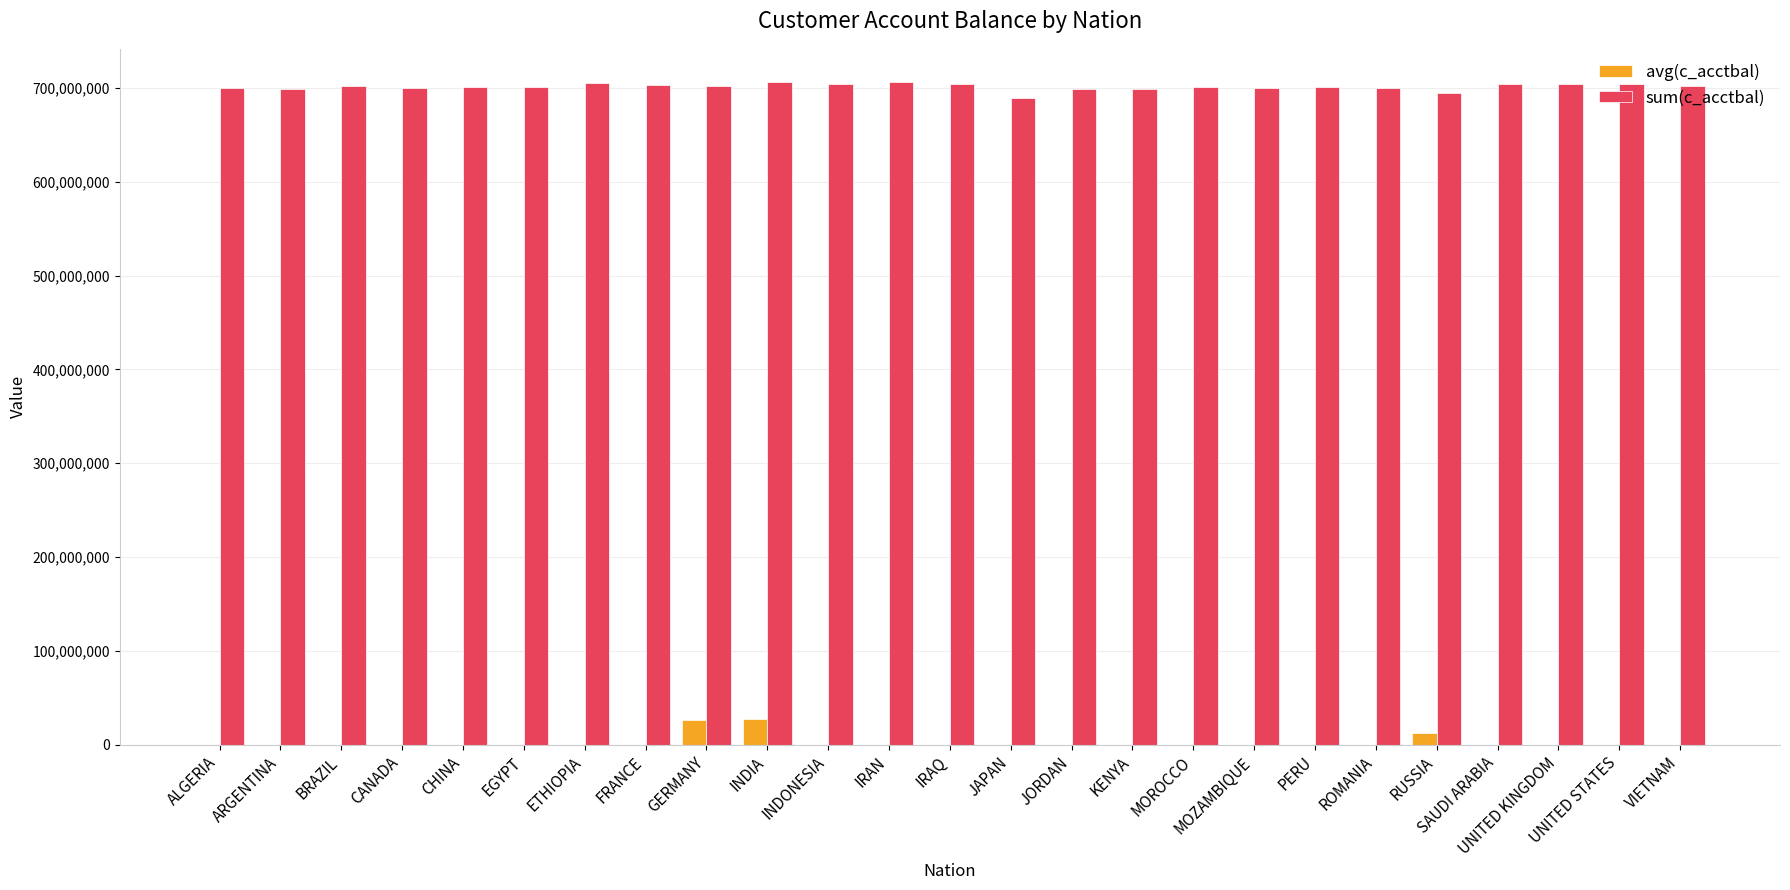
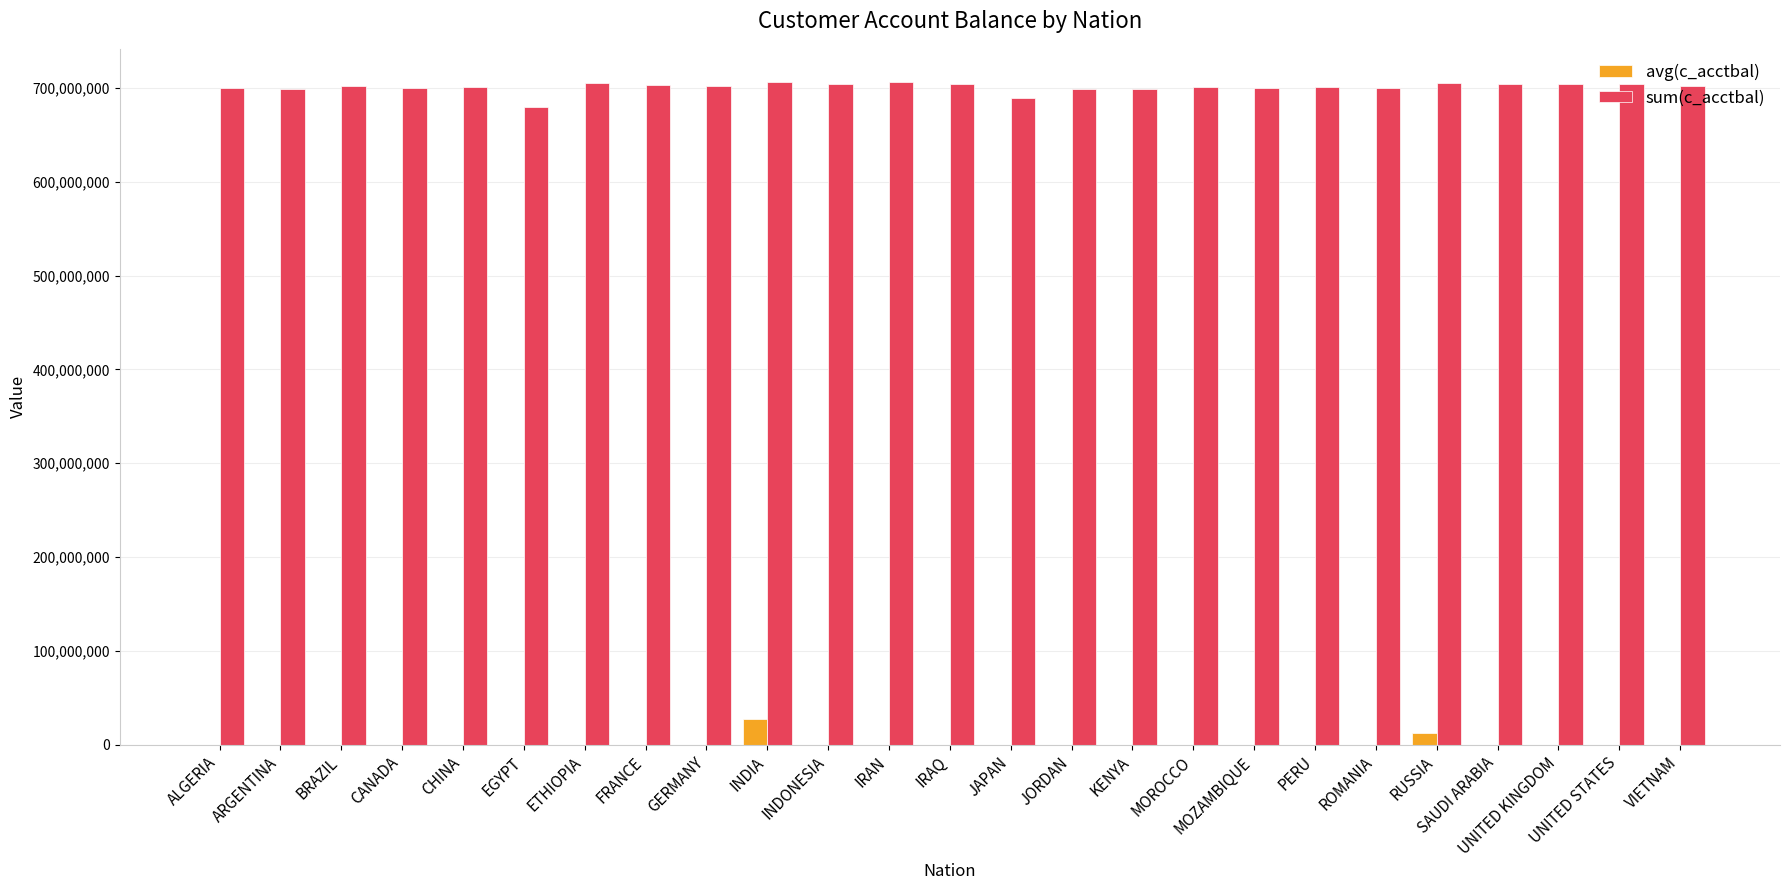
  {
    "avg(c_acctbal)": {
-     "GERMANY": "30,000,000",
+     "GERMANY": "0",
      "INDIA": "30,000,000",
      "RUSSIA": "10,000,000"
    },
    "sum(c_acctbal)": {
      "ALGERIA": "700,000,000",
      "ARGENTINA": "700,000,000",
      "BRAZIL": "700,000,000",
      "CANADA": "700,000,000",
      "CHINA": "700,000,000",
-     "EGYPT": "700,000,000",
+     "EGYPT": "680,000,000",
      "ETHIOPIA": "700,000,000",
      "FRANCE": "700,000,000",
      "GERMANY": "700,000,000",
      "INDIA": "710,000,000",
      "INDONESIA": "700,000,000",
      "IRAN": "710,000,000",
      "IRAQ": "700,000,000",
      "JAPAN": "690,000,000",
      "JORDAN": "700,000,000",
      "KENYA": "700,000,000",
      "MOROCCO": "700,000,000",
      "MOZAMBIQUE": "700,000,000",
      "PERU": "700,000,000",
      "ROMANIA": "700,000,000",
-     "RUSSIA": "690,000,000",
+     "RUSSIA": "700,000,000",
      "SAUDI ARABIA": "700,000,000",
      "UNITED KINGDOM": "700,000,000",
      "UNITED STATES": "700,000,000",
      "VIETNAM": "700,000,000"
    }
  }
